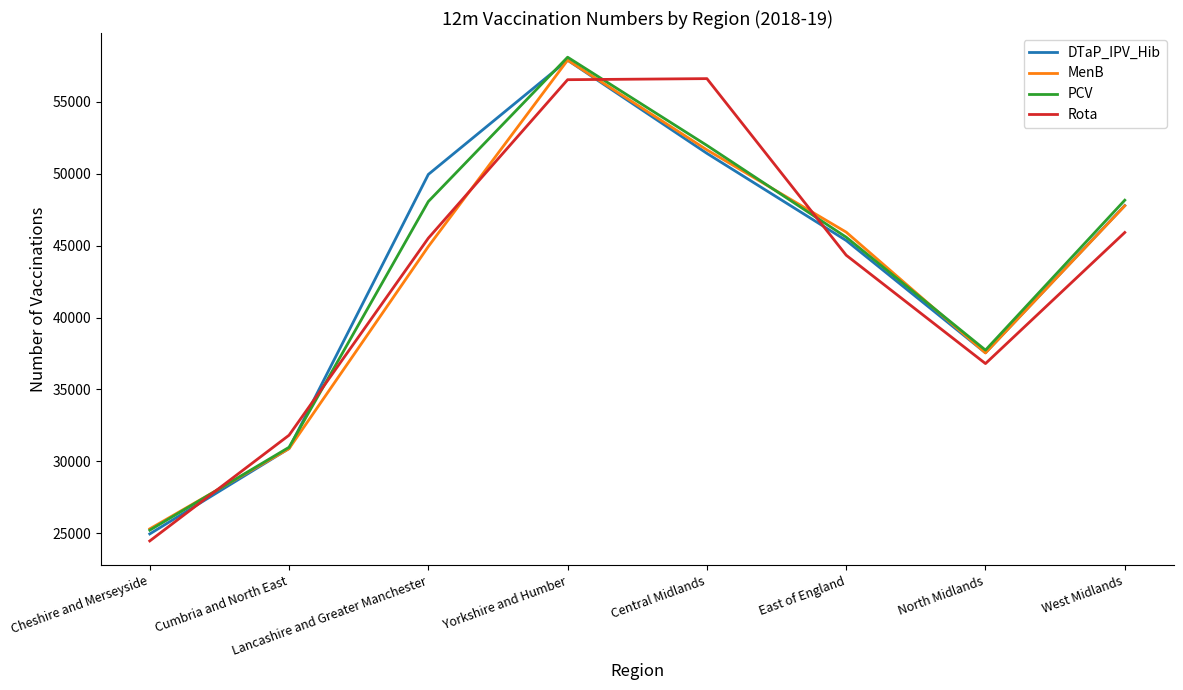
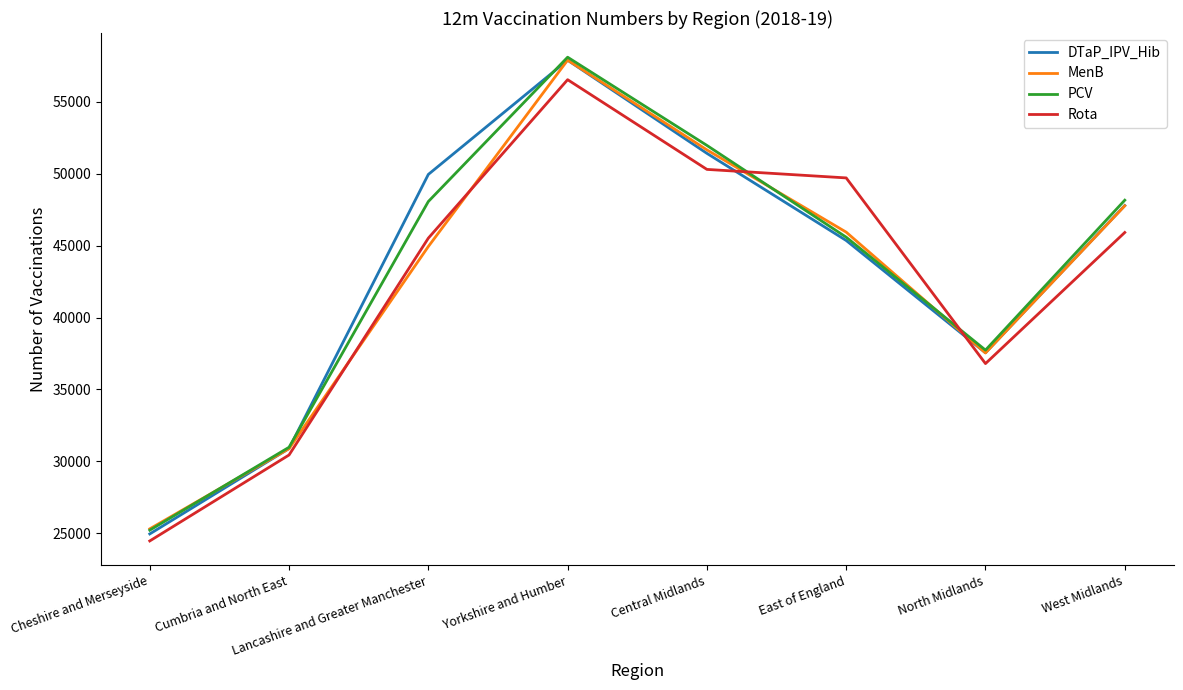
  {
    "DTaP_IPV_Hib": {
      "Cheshire and Merseyside": 25000,
      "Lancashire and Greater Manchester": 50000,
      "Central Midlands": 51400,
      "East of England": 45400
    },
    "MenB": {
      "Lancashire and Greater Manchester": 44900,
      "Central Midlands": 51700,
      "East of England": 45900
    },
    "PCV": {
      "Lancashire and Greater Manchester": 48100,
      "Yorkshire and Humber": 58100,
      "Central Midlands": 52000,
      "East of England": 45600,
      "North Midlands": 37700,
      "West Midlands": 48200
    },
    "Rota": {
      "Cheshire and Merseyside": 24500,
-     "Cumbria and North East": 31800,
+     "Cumbria and North East": 30400,
      "Lancashire and Greater Manchester": 45500,
      "Yorkshire and Humber": 56500,
-     "Central Midlands": 56600,
-     "East of England": 44300,
+     "Central Midlands": 50300,
+     "East of England": 49700,
      "North Midlands": 36800,
      "West Midlands": 45900
    }
  }
